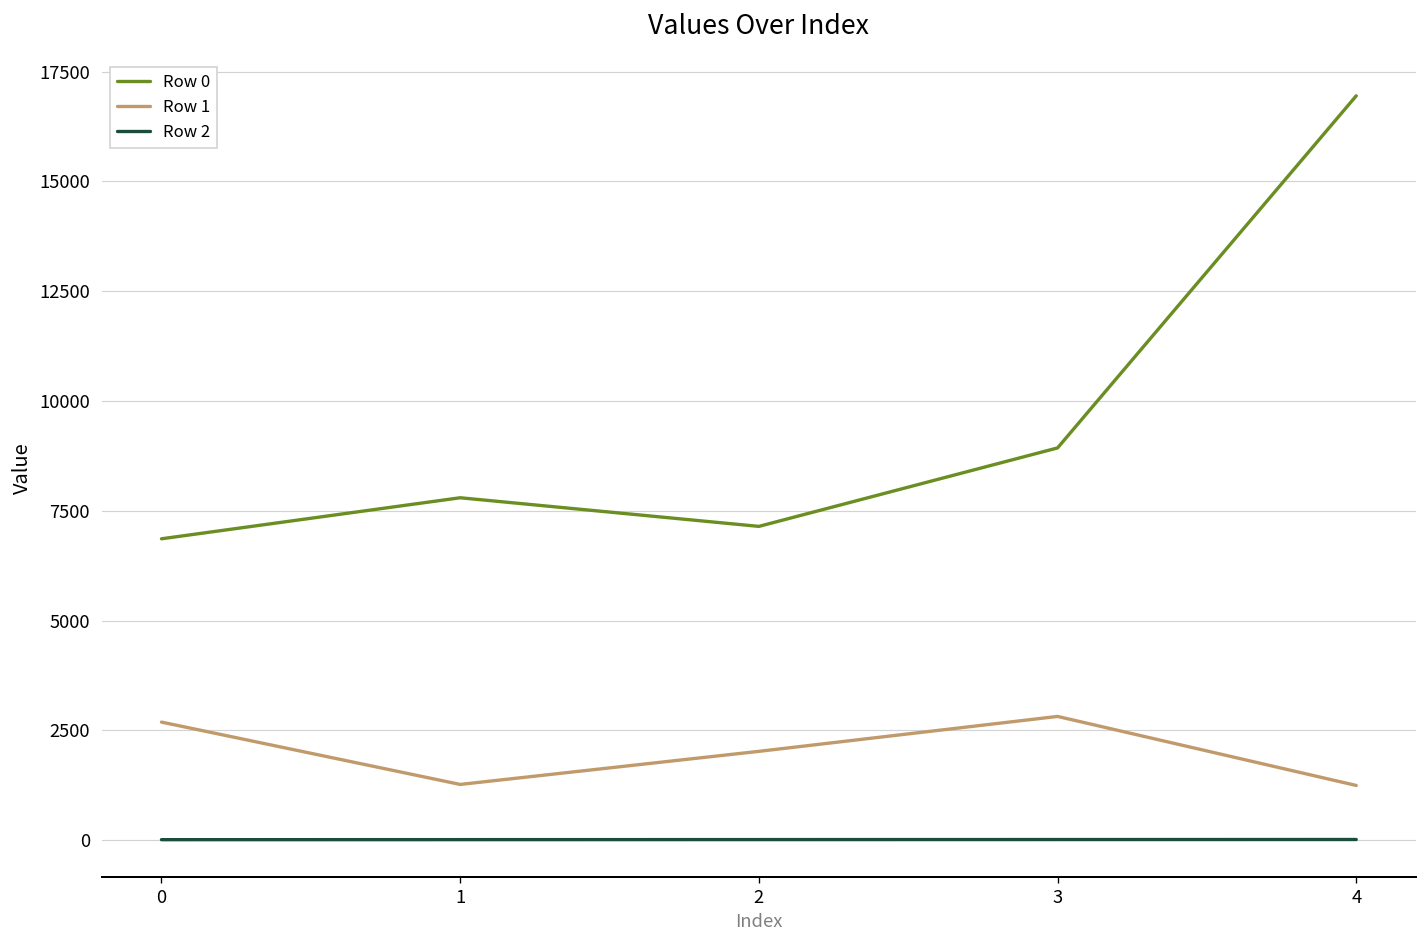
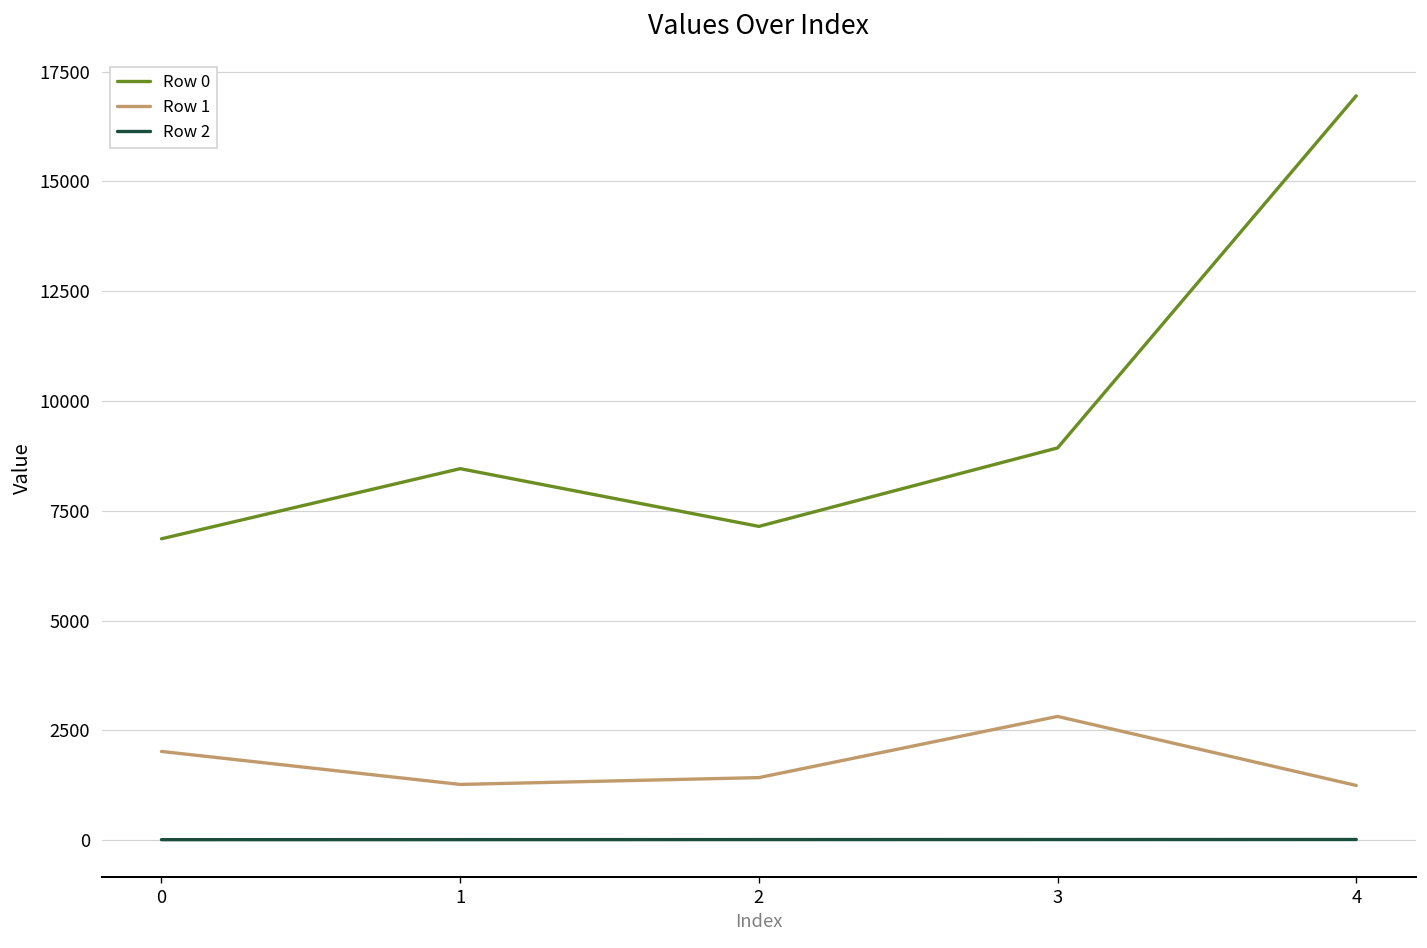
  {
    "Row 0": {
      "0": 6900,
-     "1": 7800,
+     "1": 8500,
      "2": 7100,
      "3": 8900,
      "4": 17000
    },
    "Row 1": {
-     "0": 2700,
+     "0": 2000,
      "1": 1300,
-     "2": 2000,
+     "2": 1400,
      "3": 2800,
      "4": 1200
    },
    "Row 2": {
      "0": 0,
      "1": 0,
      "2": 0,
      "3": 0,
      "4": 0
    }
  }
